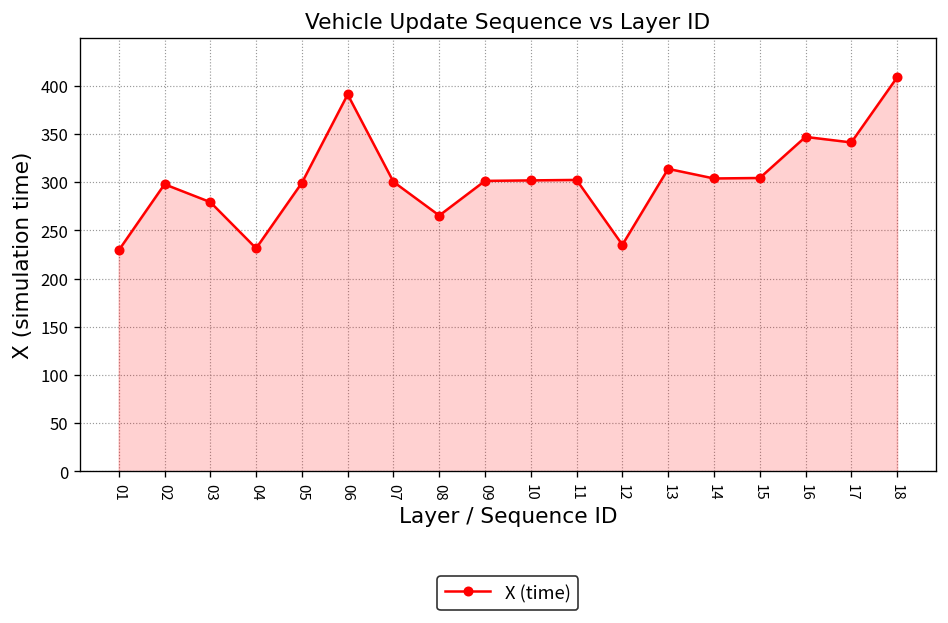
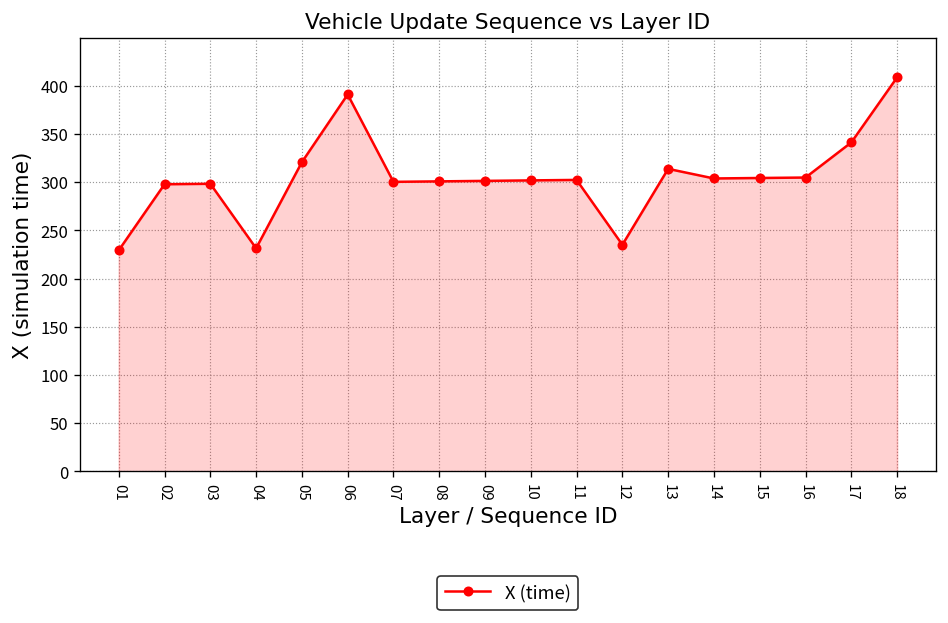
  {
    "01": 230,
    "02": 300,
-   "03": 280,
+   "03": 300,
    "04": 230,
-   "05": 300,
+   "05": 320,
    "06": 390,
    "07": 300,
-   "08": 270,
+   "08": 300,
    "09": 300,
    "10": 300,
    "11": 300,
    "12": 240,
    "13": 310,
    "14": 300,
    "15": 300,
-   "16": 350,
+   "16": 300,
    "17": 340,
    "18": 410
  }
